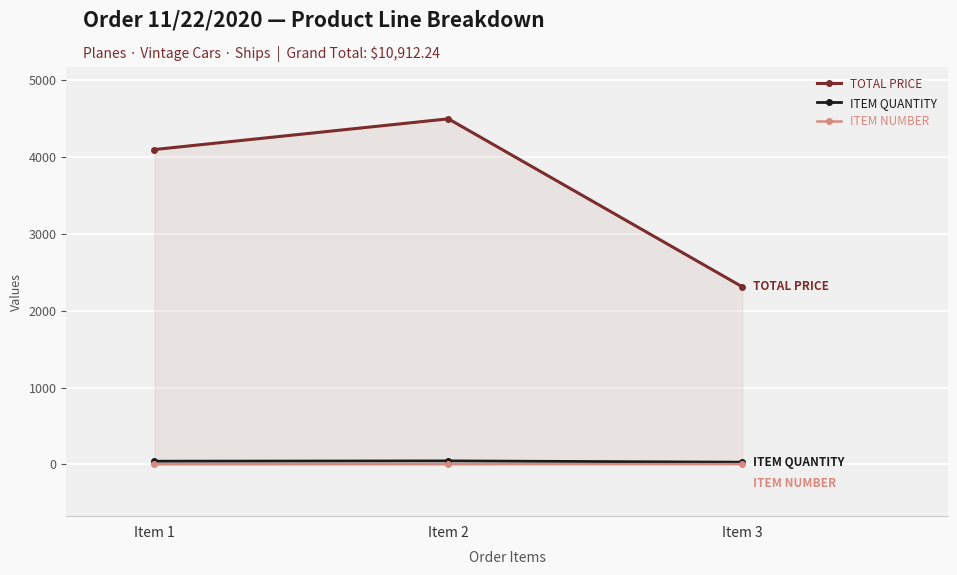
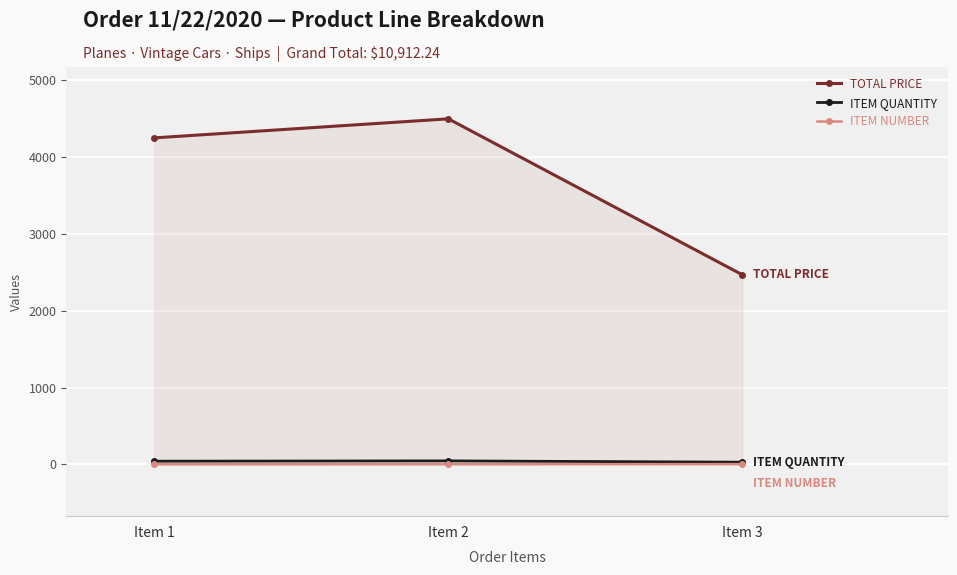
  {
    "TOTAL PRICE": {
-     "Item 1": 4100,
+     "Item 1": 4300,
      "Item 2": 4500,
-     "Item 3": 2300
+     "Item 3": 2500
    },
    "ITEM QUANTITY": {
      "Item 1": 0,
      "Item 2": 0
    },
    "ITEM NUMBER": {
      "Item 1": 0,
      "Item 2": 0
    }
  }
